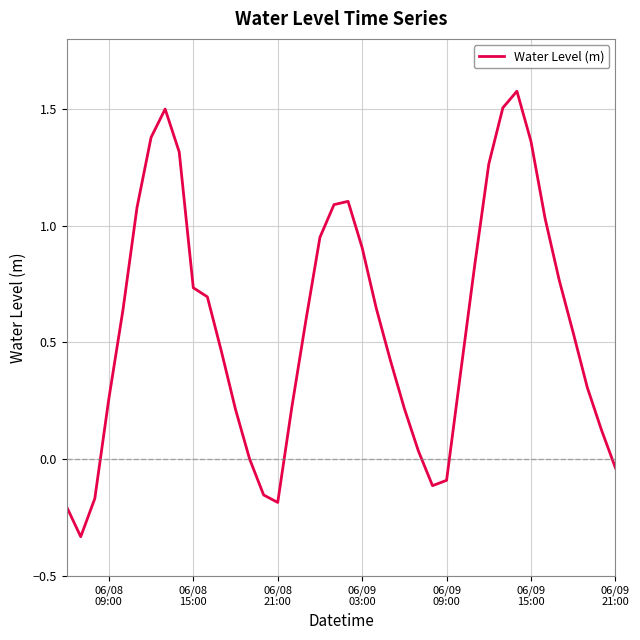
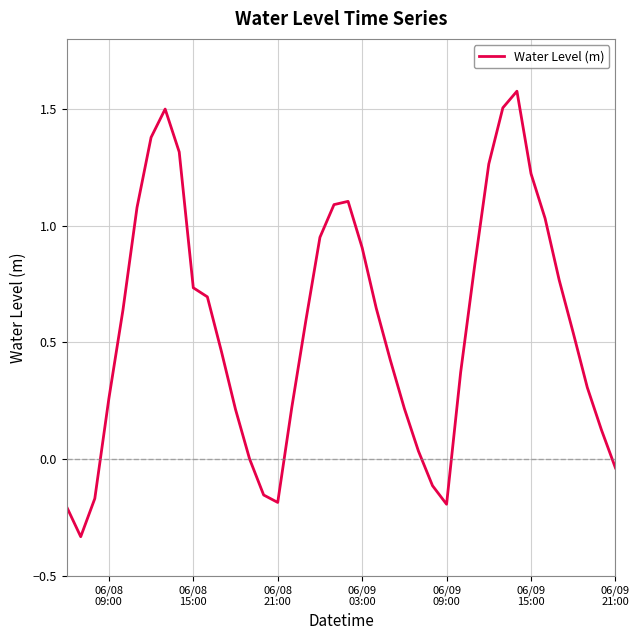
  {
    "06/08 09:00": 0.26,
    "06/08 15:00": 0.73,
    "06/08 21:00": -0.19,
    "06/09 03:00": 0.91,
-   "06/09 09:00": -0.09,
-   "06/09 15:00": 1.36,
+   "06/09 09:00": -0.19,
+   "06/09 15:00": 1.22,
    "06/09 21:00": -0.04
  }
